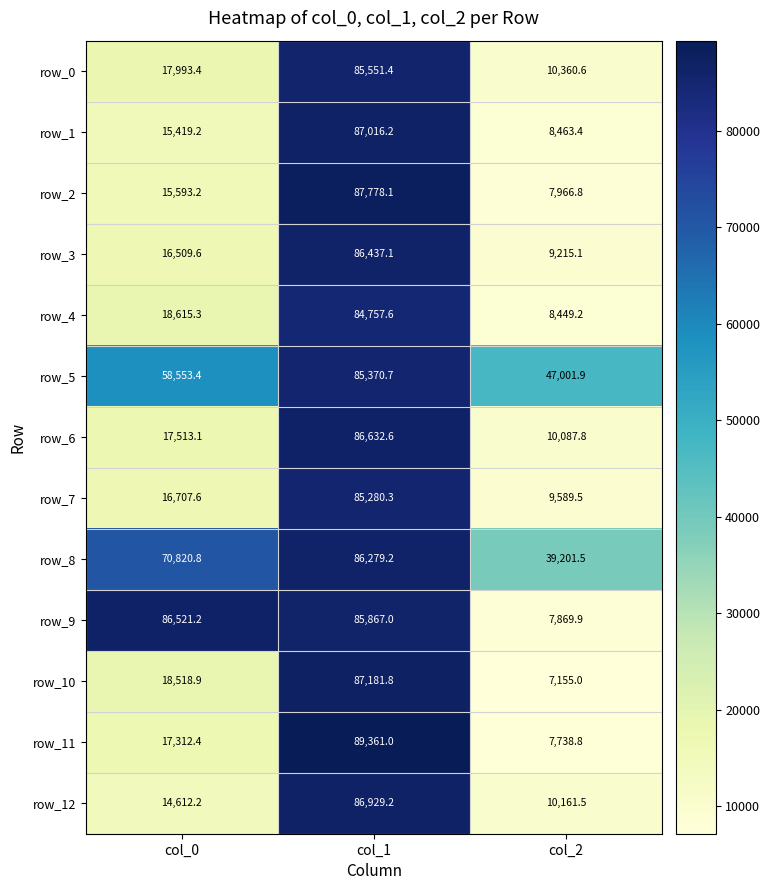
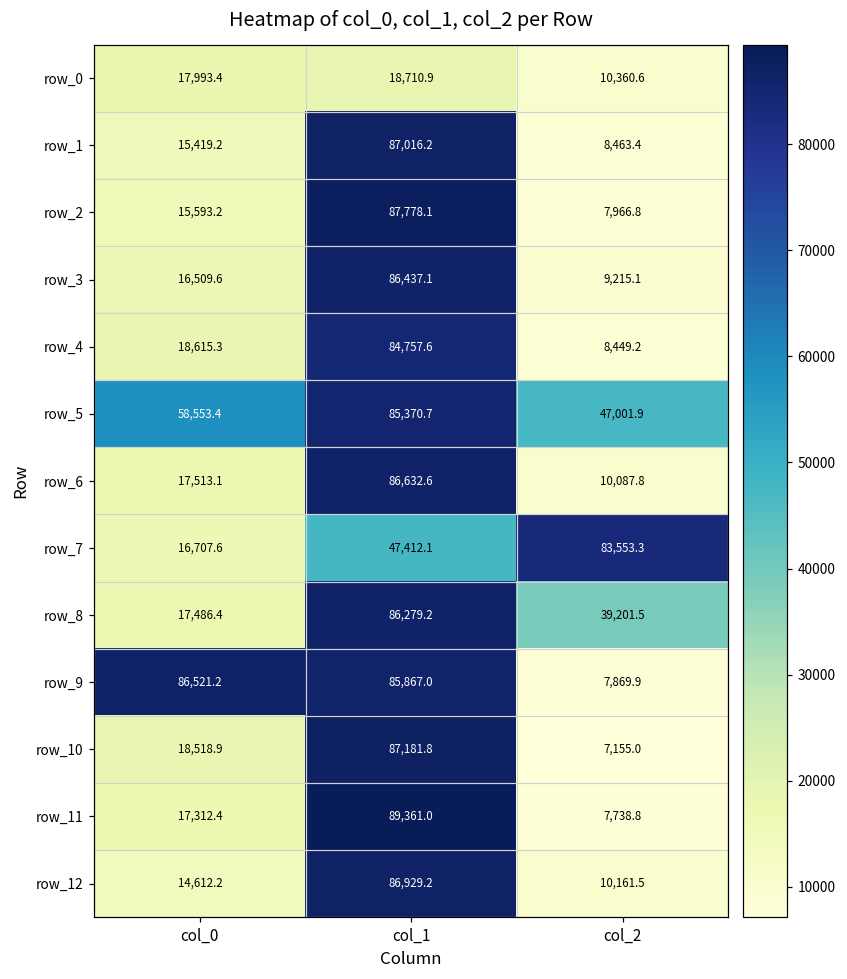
  {
    "row_0": {
      "col_0": "17,993.4",
-     "col_1": "85,551.4",
+     "col_1": "18,710.9",
      "col_2": "10,360.6"
    },
    "row_1": {
      "col_0": "15,419.2",
      "col_1": "87,016.2",
      "col_2": "8,463.4"
    },
    "row_2": {
      "col_0": "15,593.2",
      "col_1": "87,778.1",
      "col_2": "7,966.8"
    },
    "row_3": {
      "col_0": "16,509.6",
      "col_1": "86,437.1",
      "col_2": "9,215.1"
    },
    "row_4": {
      "col_0": "18,615.3",
      "col_1": "84,757.6",
      "col_2": "8,449.2"
    },
    "row_5": {
      "col_0": "58,553.4",
      "col_1": "85,370.7",
      "col_2": "47,001.9"
    },
    "row_6": {
      "col_0": "17,513.1",
      "col_1": "86,632.6",
      "col_2": "10,087.8"
    },
    "row_7": {
      "col_0": "16,707.6",
-     "col_1": "85,280.3",
-     "col_2": "9,589.5"
+     "col_1": "47,412.1",
+     "col_2": "83,553.3"
    },
    "row_8": {
-     "col_0": "70,820.8",
+     "col_0": "17,486.4",
      "col_1": "86,279.2",
      "col_2": "39,201.5"
    },
    "row_9": {
      "col_0": "86,521.2",
      "col_1": "85,867.0",
      "col_2": "7,869.9"
    },
    "row_10": {
      "col_0": "18,518.9",
      "col_1": "87,181.8",
      "col_2": "7,155.0"
    },
    "row_11": {
      "col_0": "17,312.4",
      "col_1": "89,361.0",
      "col_2": "7,738.8"
    },
    "row_12": {
      "col_0": "14,612.2",
      "col_1": "86,929.2",
      "col_2": "10,161.5"
    }
  }
